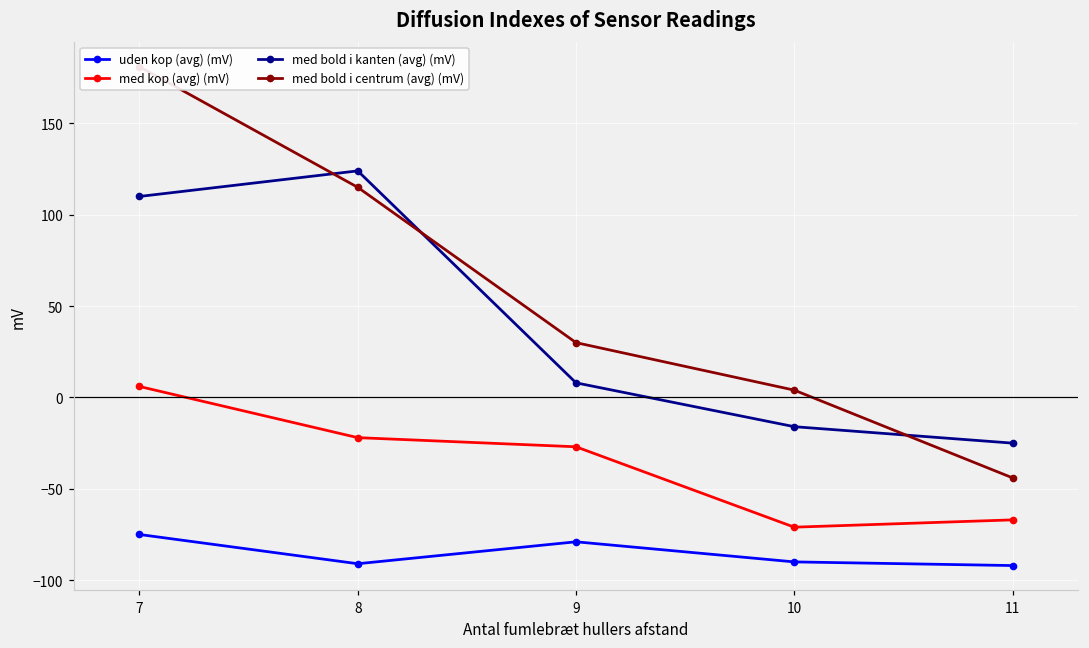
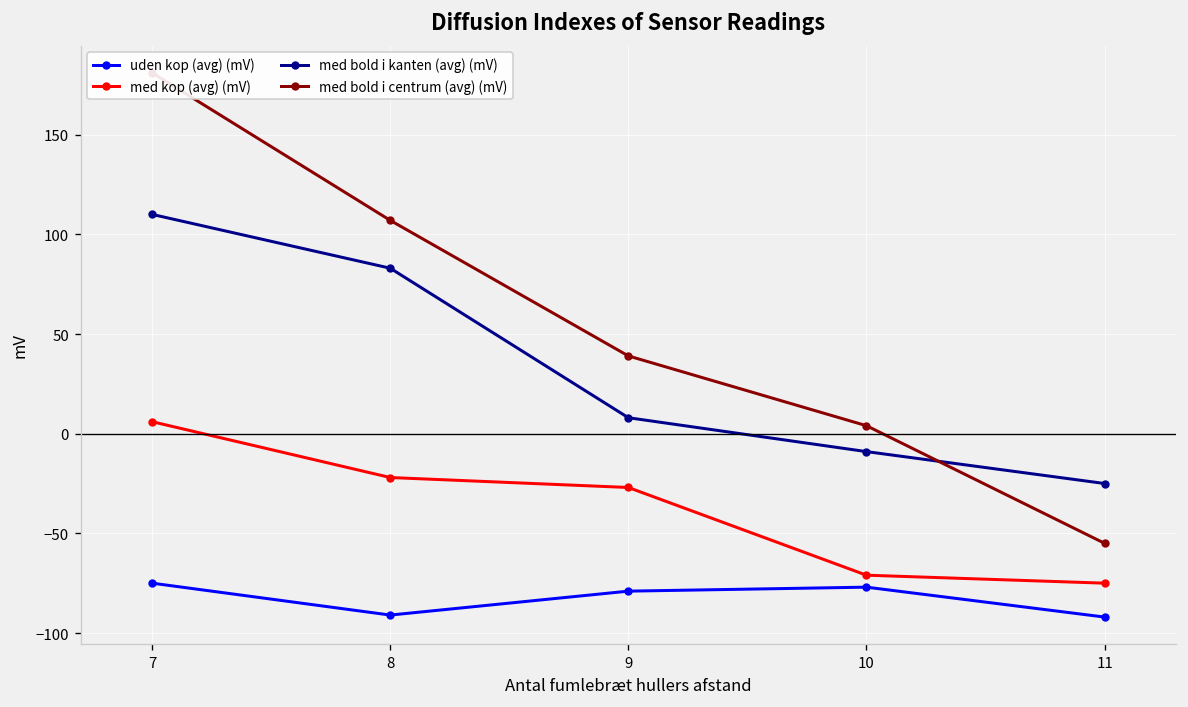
  {
    "uden kop (avg) (mV)": {
      "7": -75,
      "8": -91,
      "9": -79,
-     "10": -90,
+     "10": -77,
      "11": -92
    },
    "med kop (avg) (mV)": {
      "7": 6,
      "8": -22,
      "9": -27,
      "10": -71,
-     "11": -67
+     "11": -75
    },
    "med bold i kanten (avg) (mV)": {
      "7": 110,
-     "8": 124,
+     "8": 83,
      "9": 8,
-     "10": -16,
+     "10": -9,
      "11": -25
    },
    "med bold i centrum (avg) (mV)": {
-     "8": 115,
-     "9": 30,
+     "8": 107,
+     "9": 39,
      "10": 4,
-     "11": -44
+     "11": -55
    }
  }
